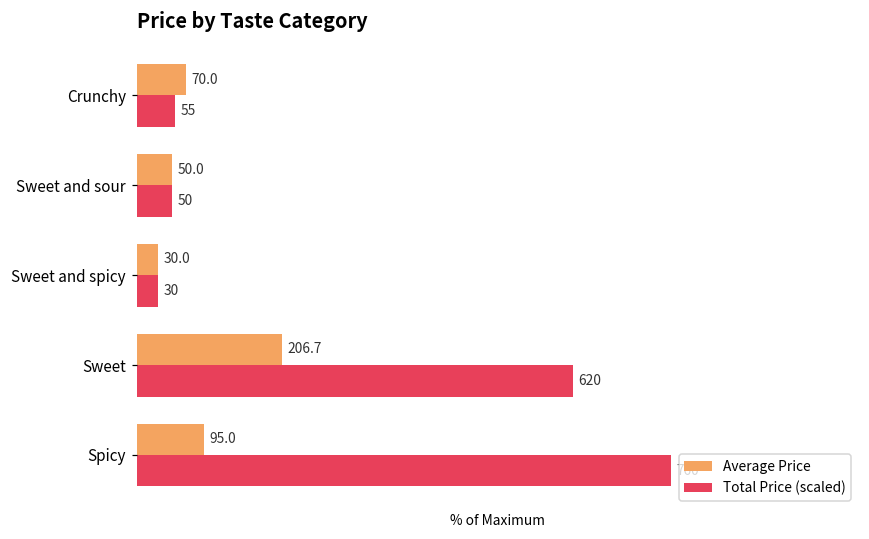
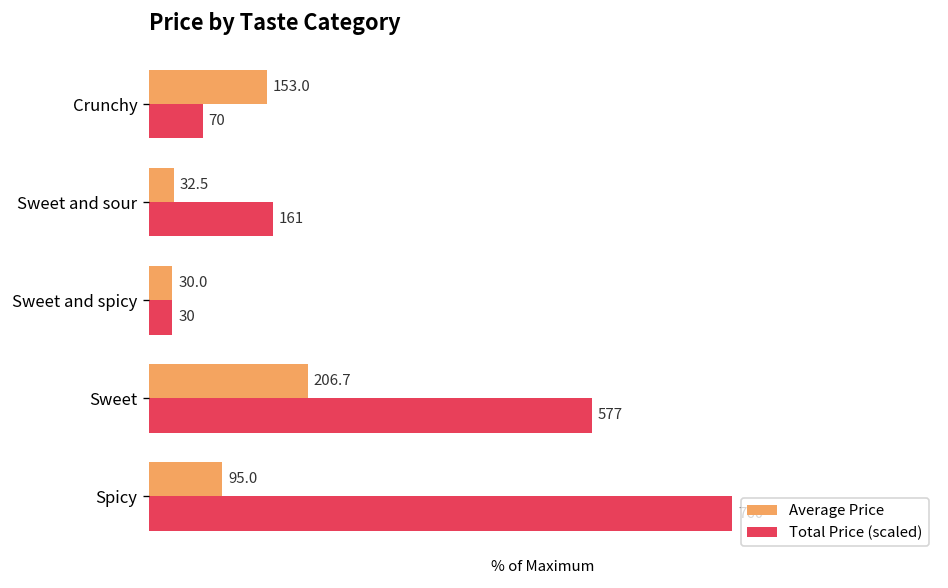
  {
    "Average Price": {
-     "Crunchy": 70.0,
-     "Sweet and sour": 50.0
+     "Crunchy": 153.0,
+     "Sweet and sour": 32.5
    },
    "Total Price (scaled)": {
-     "Crunchy": 55,
-     "Sweet and sour": 50,
-     "Sweet": 620
+     "Crunchy": 70,
+     "Sweet and sour": 161,
+     "Sweet": 577
    }
  }
